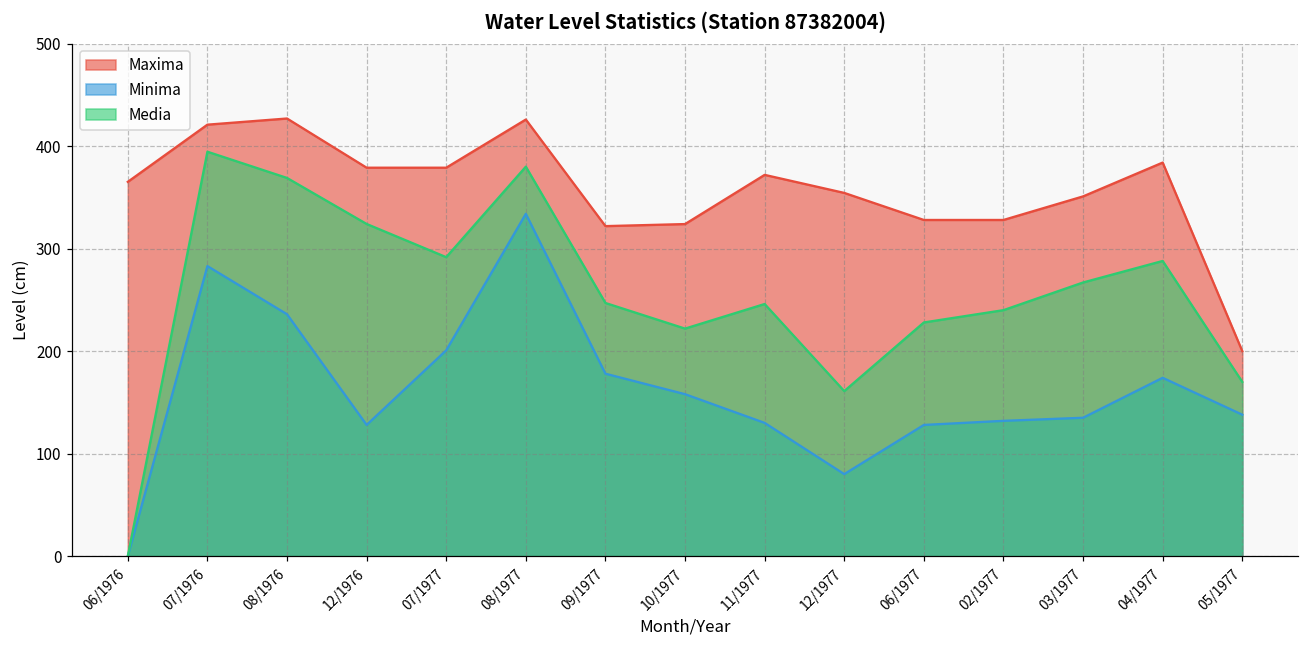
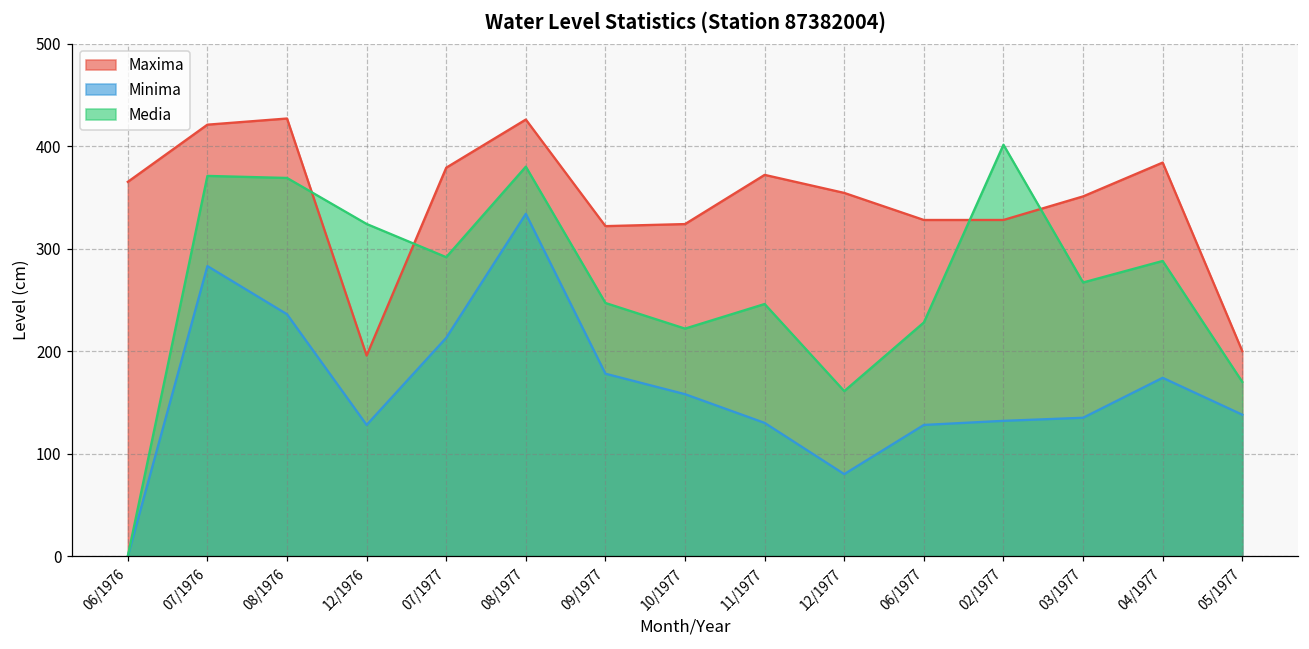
  {
    "Maxima": {
      "06/1976": 370,
      "07/1976": 420,
      "08/1976": 430,
-     "12/1976": 380,
+     "12/1976": 200,
      "07/1977": 380,
      "08/1977": 430,
      "09/1977": 320,
      "10/1977": 320,
      "11/1977": 370,
      "12/1977": 350,
      "06/1977": 330,
      "02/1977": 330,
      "03/1977": 350,
      "04/1977": 380,
      "05/1977": 200
    },
    "Minima": {
      "07/1976": 280,
      "08/1976": 240,
      "12/1976": 130,
-     "07/1977": 200,
+     "07/1977": 210,
      "08/1977": 330,
      "09/1977": 180,
      "10/1977": 160,
      "11/1977": 130,
      "12/1977": 80,
      "06/1977": 130,
      "02/1977": 130,
      "03/1977": 140,
      "04/1977": 170,
      "05/1977": 140
    },
    "Media": {
-     "07/1976": 390,
+     "07/1976": 370,
      "08/1976": 370,
      "12/1976": 320,
      "07/1977": 290,
      "08/1977": 380,
      "09/1977": 250,
      "10/1977": 220,
      "11/1977": 250,
      "12/1977": 160,
      "06/1977": 230,
-     "02/1977": 240,
+     "02/1977": 400,
      "03/1977": 270,
      "04/1977": 290,
      "05/1977": 170
    }
  }
